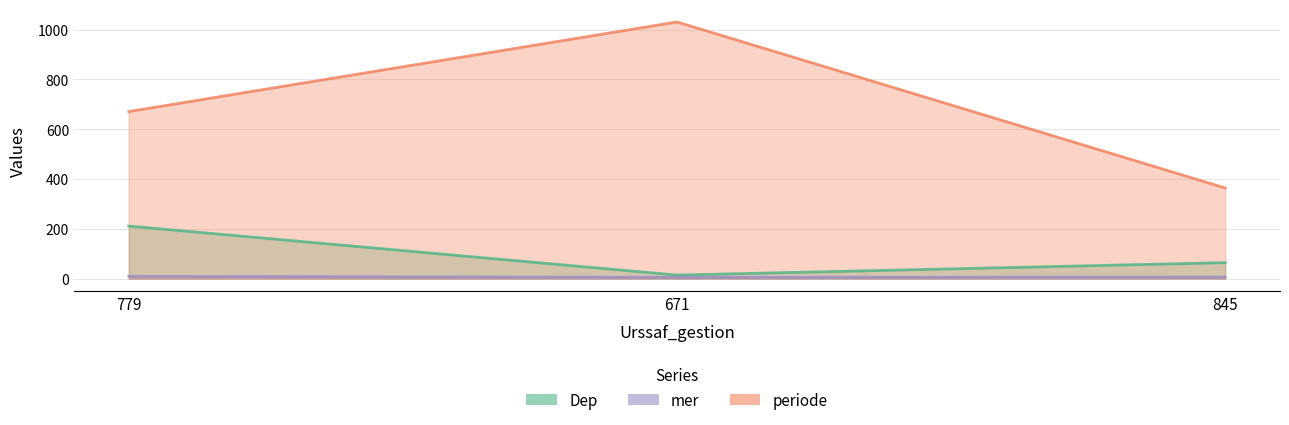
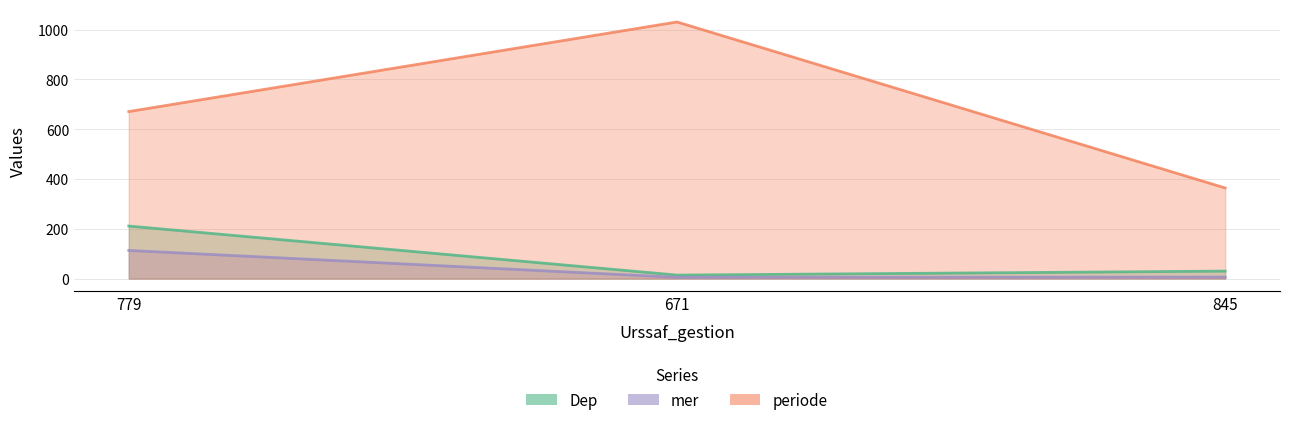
  {
    "Dep": {
      "779": 210,
-     "845": 60
+     "845": 30
    },
    "mer": {
-     "779": 10,
+     "779": 110,
      "845": 10
    },
    "periode": {
      "779": 670,
      "671": 1030,
      "845": 360
    }
  }
